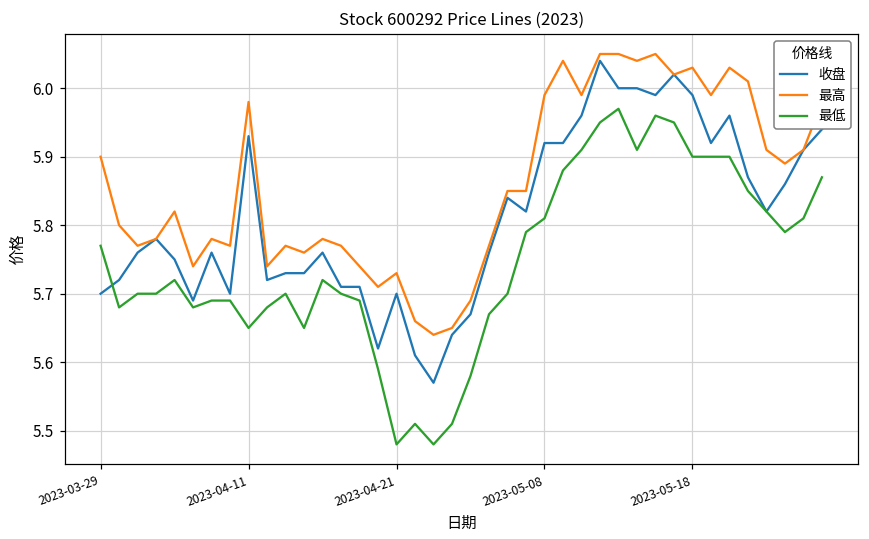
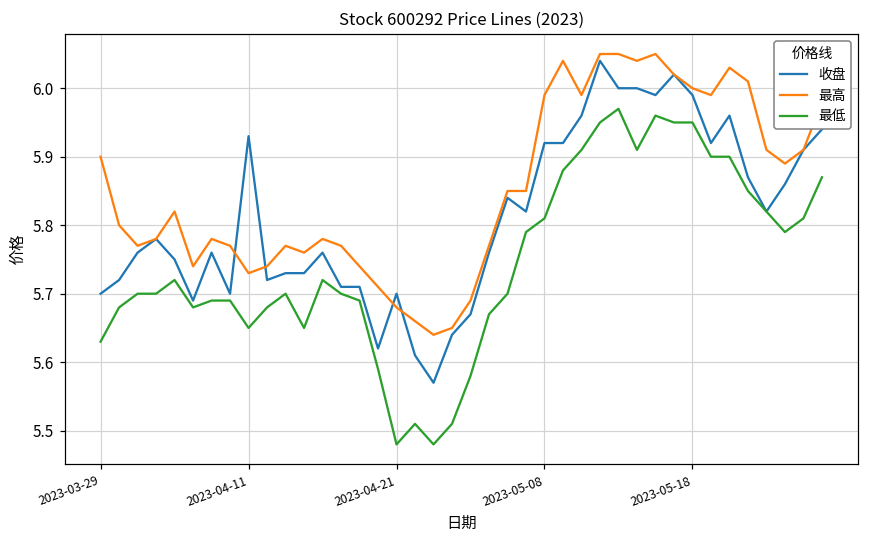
  {
    "收盘": {
      "2023-03-29": 5.70,
      "2023-04-11": 5.93,
      "2023-04-21": 5.70,
      "2023-05-08": 5.92,
      "2023-05-18": 5.99
    },
    "最高": {
      "2023-03-29": 5.90,
-     "2023-04-11": 5.98,
-     "2023-04-21": 5.73,
+     "2023-04-11": 5.73,
+     "2023-04-21": 5.68,
      "2023-05-08": 5.99,
-     "2023-05-18": 6.03
+     "2023-05-18": 6.00
    },
    "最低": {
-     "2023-03-29": 5.77,
+     "2023-03-29": 5.63,
      "2023-04-11": 5.65,
      "2023-04-21": 5.48,
      "2023-05-08": 5.81,
-     "2023-05-18": 5.90
+     "2023-05-18": 5.95
    }
  }
